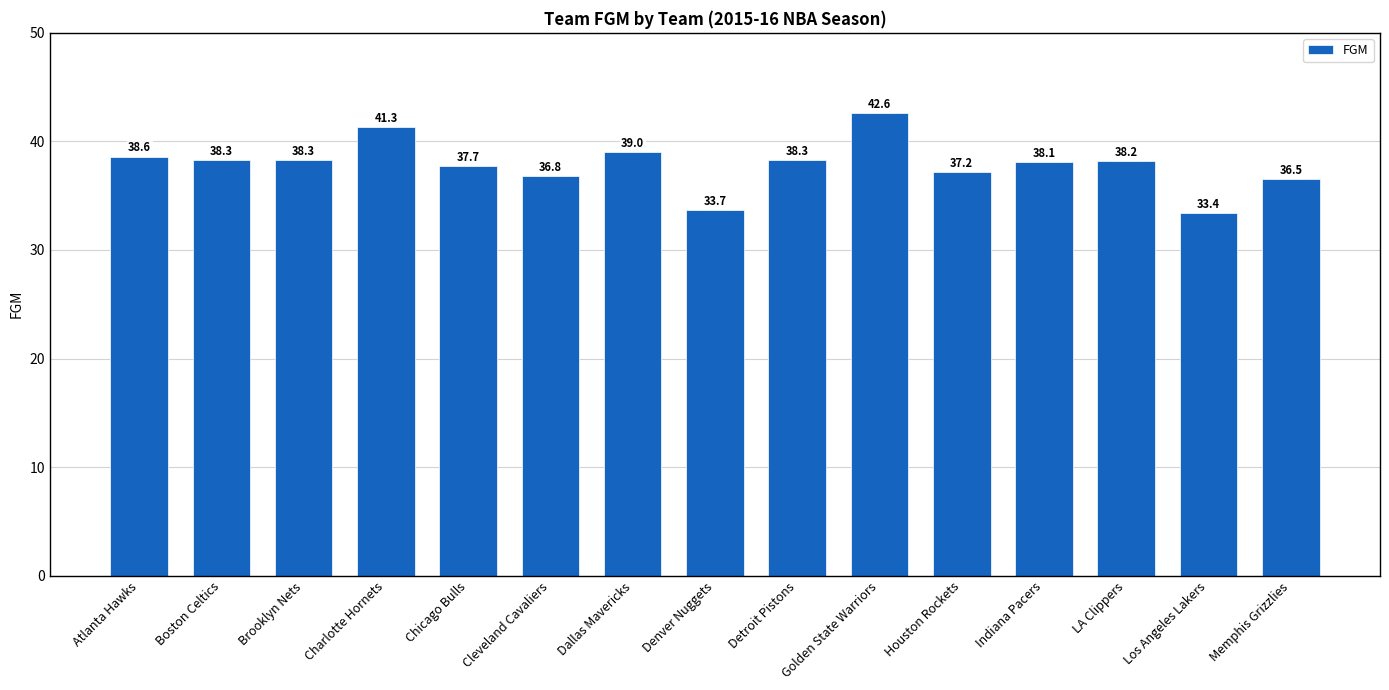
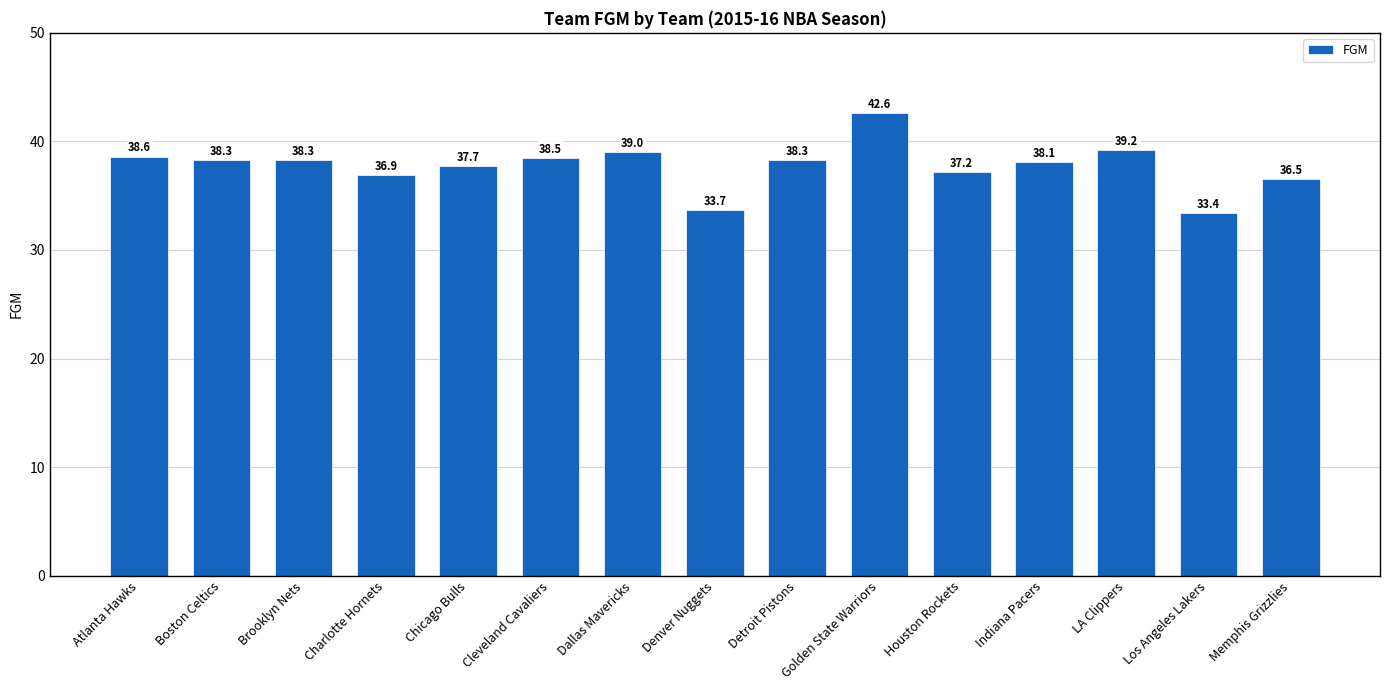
  {
-   "Charlotte Hornets": 41.3,
-   "Cleveland Cavaliers": 36.8,
-   "LA Clippers": 38.2
+   "Charlotte Hornets": 36.9,
+   "Cleveland Cavaliers": 38.5,
+   "LA Clippers": 39.2
  }
